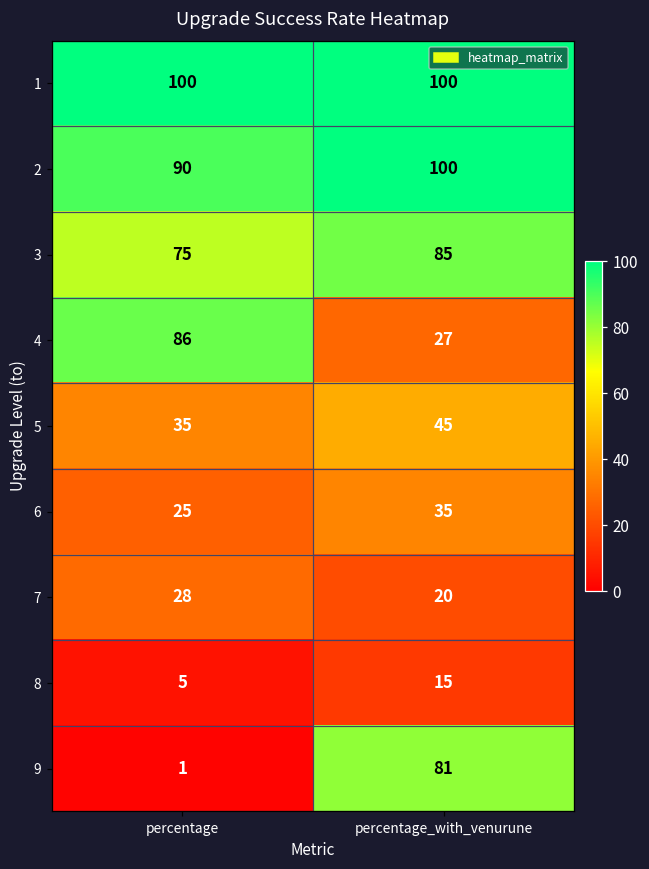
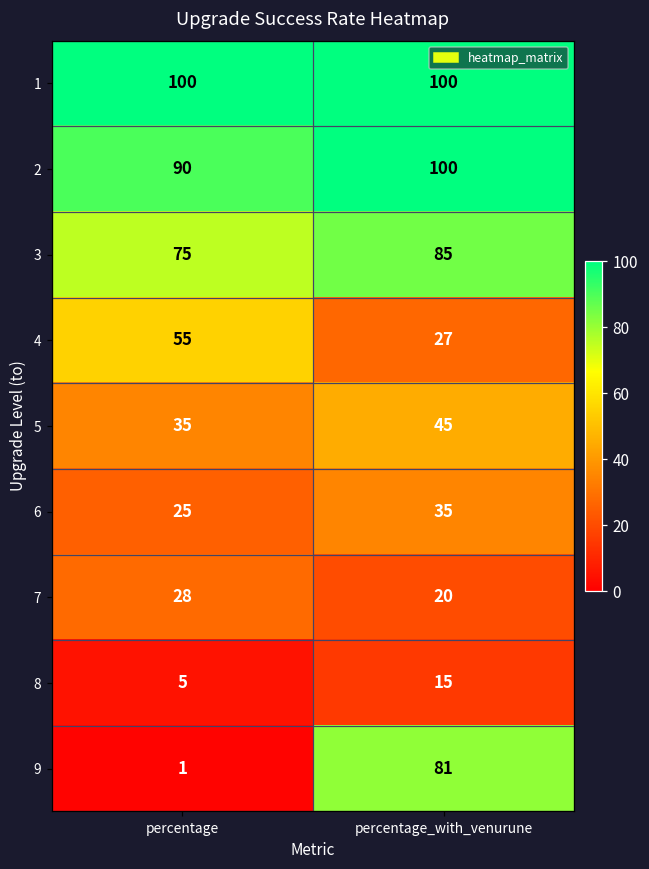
  {
    "1": {
      "percentage": 100,
      "percentage_with_venurune": 100
    },
    "2": {
      "percentage": 90,
      "percentage_with_venurune": 100
    },
    "3": {
      "percentage": 75,
      "percentage_with_venurune": 85
    },
    "4": {
-     "percentage": 86,
+     "percentage": 55,
      "percentage_with_venurune": 27
    },
    "5": {
      "percentage": 35,
      "percentage_with_venurune": 45
    },
    "6": {
      "percentage": 25,
      "percentage_with_venurune": 35
    },
    "7": {
      "percentage": 28,
      "percentage_with_venurune": 20
    },
    "8": {
      "percentage": 5,
      "percentage_with_venurune": 15
    },
    "9": {
      "percentage": 1,
      "percentage_with_venurune": 81
    }
  }
